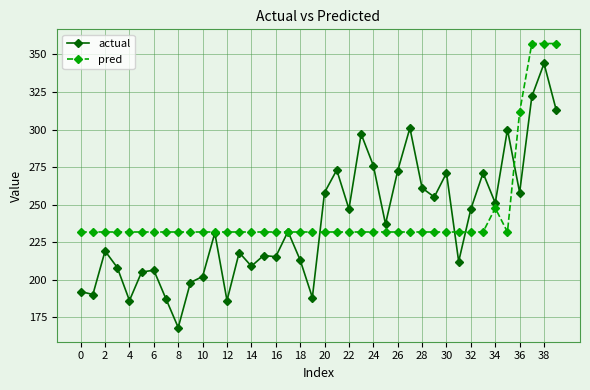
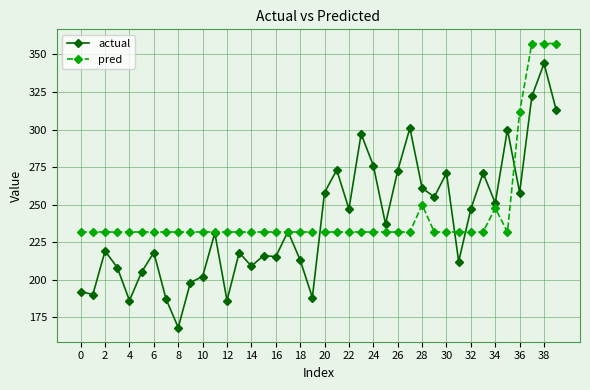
  {
    "actual": {
      "0": 192,
      "2": 219,
      "4": 186,
-     "6": 206,
+     "6": 218,
      "8": 168,
      "10": 202,
      "12": 186,
      "14": 209,
      "16": 215,
      "18": 213,
      "20": 258,
      "22": 247,
      "24": 276,
      "26": 273,
      "28": 261,
      "30": 271,
      "32": 247,
      "34": 251,
      "36": 258,
      "38": 344
    },
    "pred": {
      "0": 232,
      "2": 232,
      "4": 232,
      "6": 232,
      "8": 232,
      "10": 232,
      "12": 232,
      "14": 232,
      "16": 232,
      "18": 232,
      "20": 232,
      "22": 232,
      "24": 232,
      "26": 232,
-     "28": 232,
+     "28": 250,
      "30": 232,
      "32": 232,
      "34": 248,
      "36": 312,
      "38": 357
    }
  }
